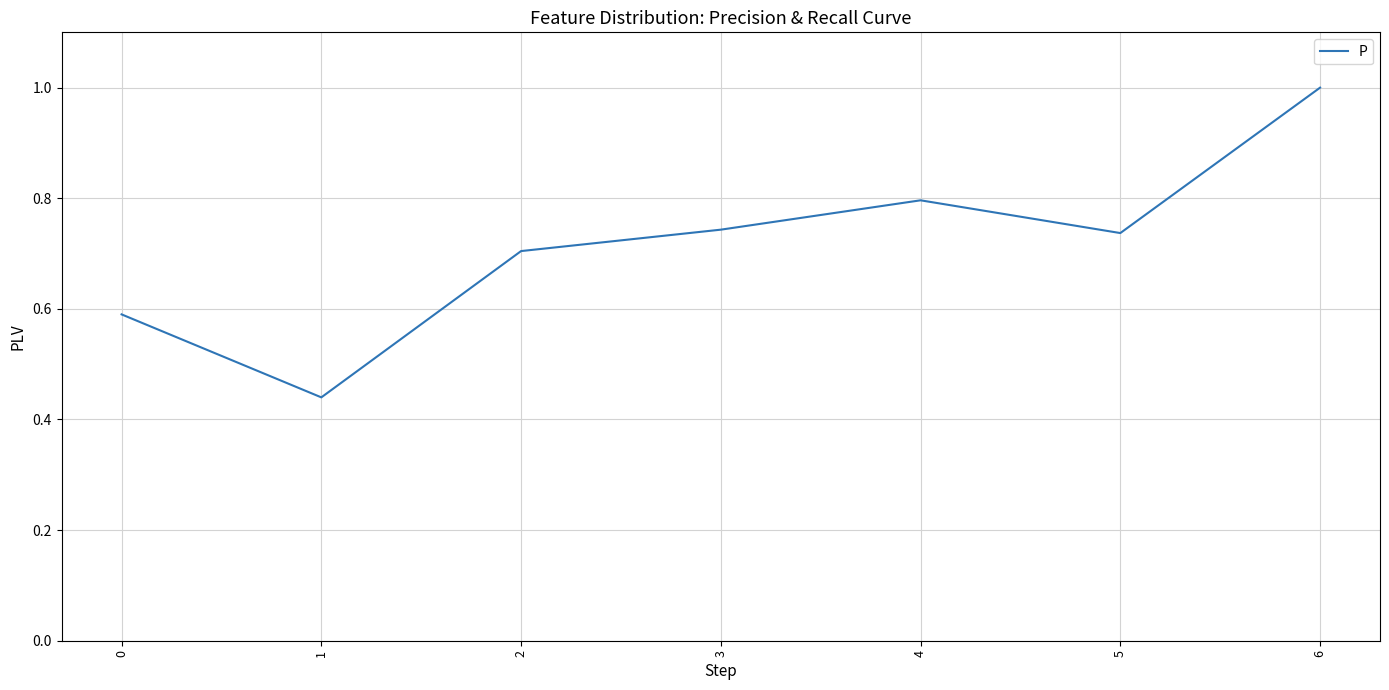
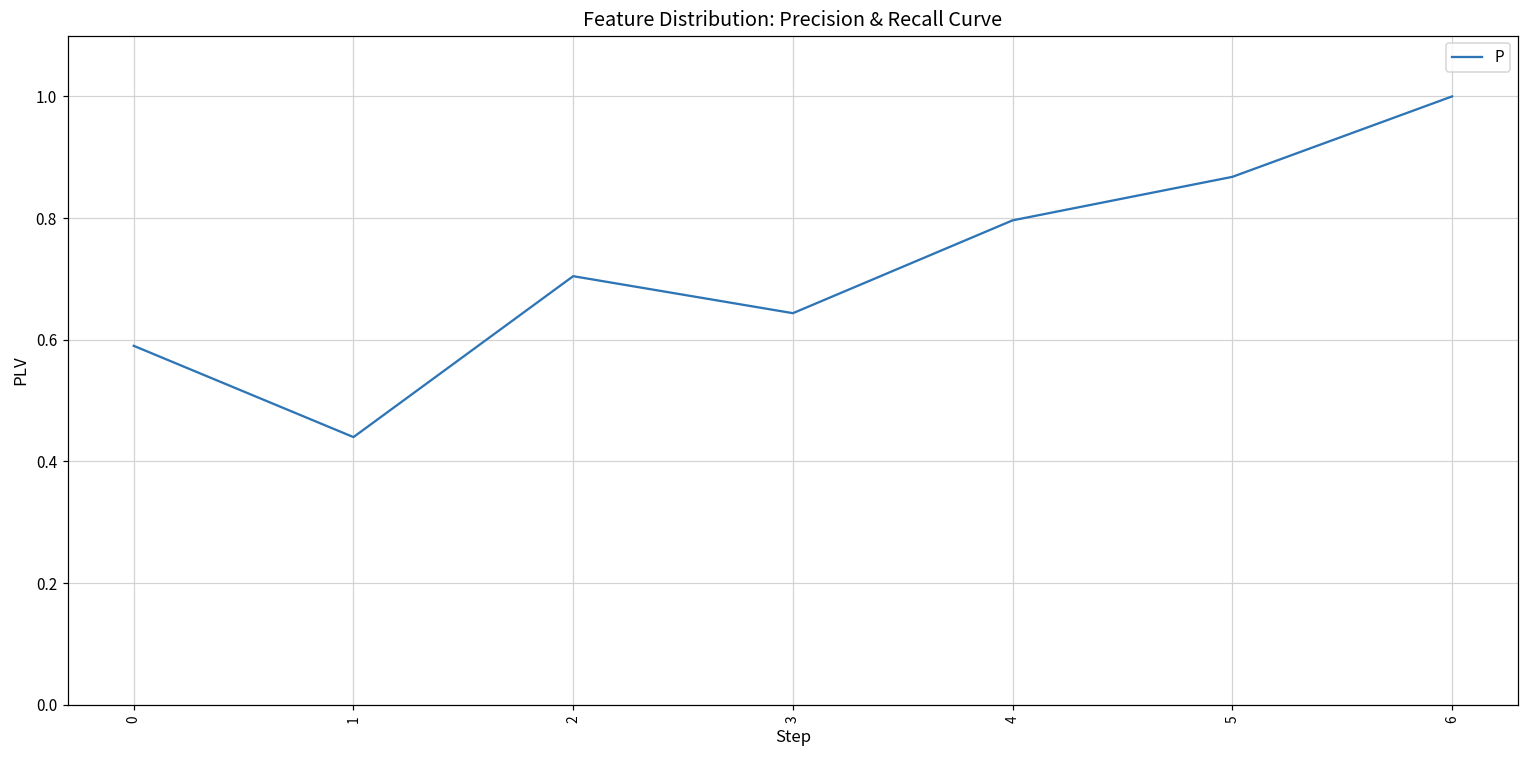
  {
    "0": 0.59,
    "1": 0.44,
    "2": 0.70,
-   "3": 0.74,
+   "3": 0.64,
    "4": 0.80,
-   "5": 0.74,
+   "5": 0.87,
    "6": 1.00
  }
